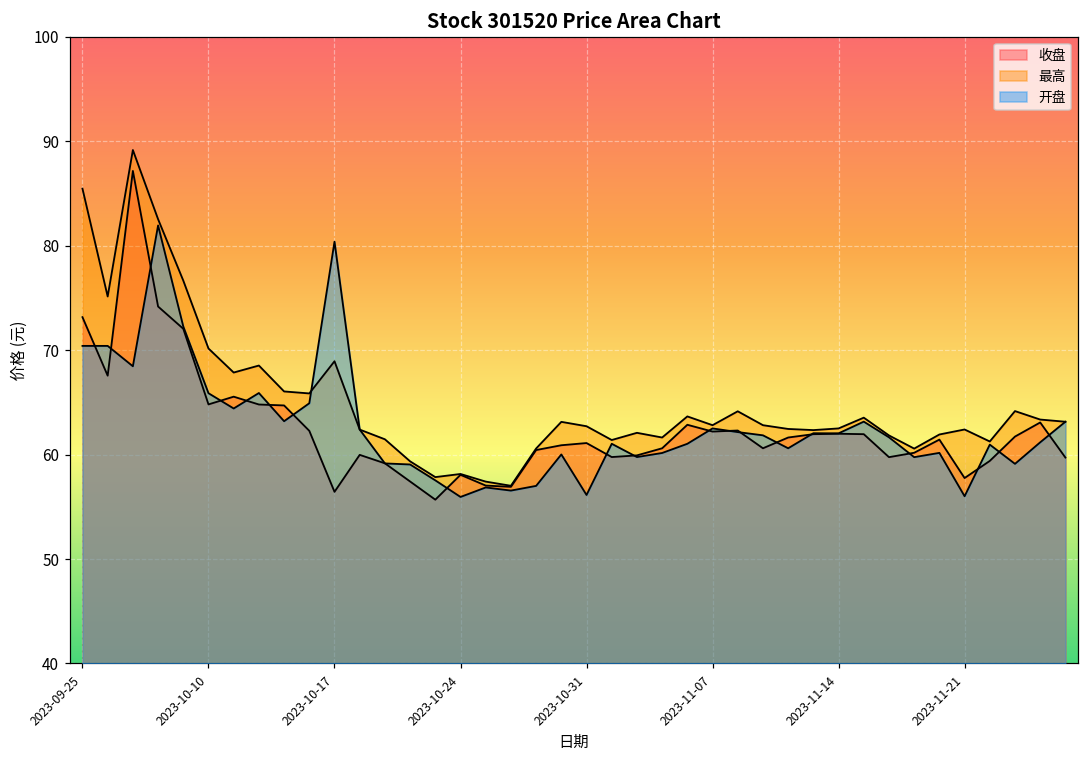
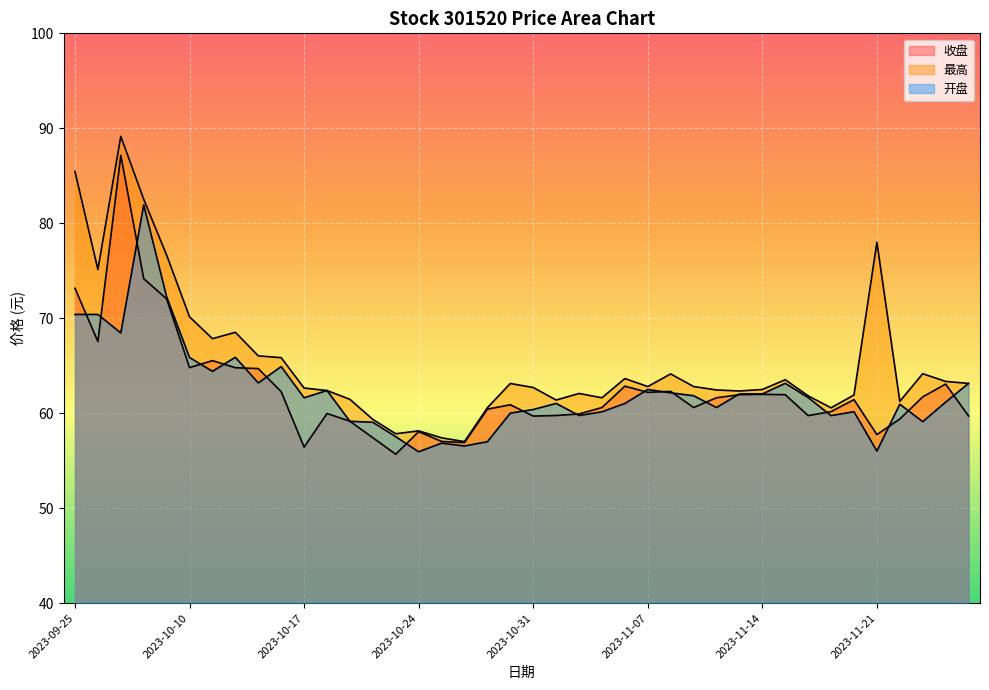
  {
    "收盘": {
      "2023-09-25": 73,
      "2023-10-10": 65,
      "2023-10-17": 56,
-     "2023-10-31": 61,
+     "2023-10-31": 60,
      "2023-11-07": 62,
      "2023-11-21": 58
    },
    "最高": {
      "2023-09-25": 85,
      "2023-10-10": 70,
-     "2023-10-17": 69,
+     "2023-10-17": 63,
      "2023-10-31": 63,
      "2023-11-07": 63,
      "2023-11-14": 63,
-     "2023-11-21": 62
+     "2023-11-21": 78
    },
    "开盘": {
      "2023-09-25": 70,
      "2023-10-10": 66,
-     "2023-10-17": 80,
+     "2023-10-17": 62,
      "2023-10-24": 56,
-     "2023-10-31": 56,
+     "2023-10-31": 60,
      "2023-11-07": 63,
      "2023-11-21": 56
    }
  }
